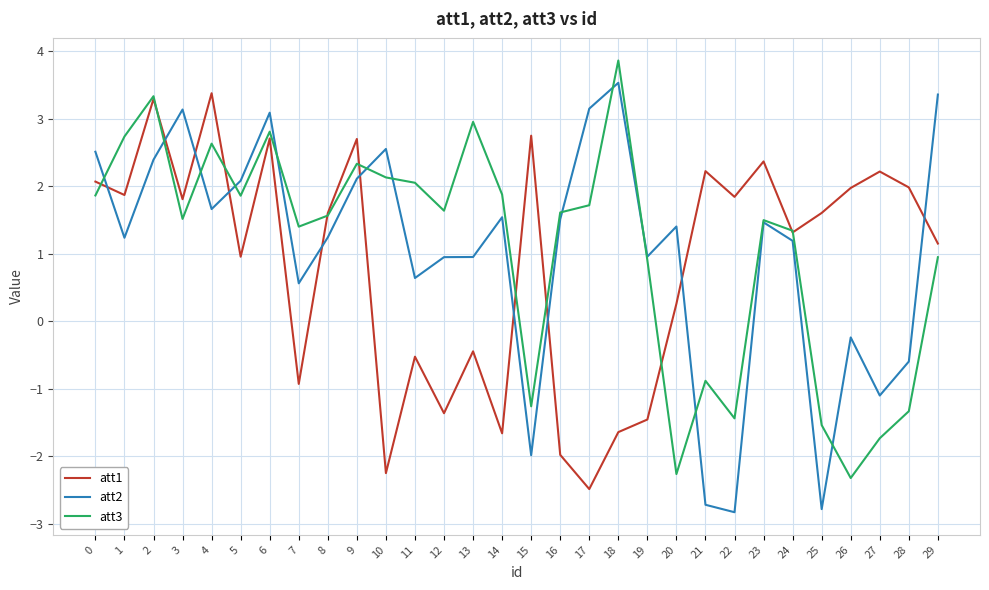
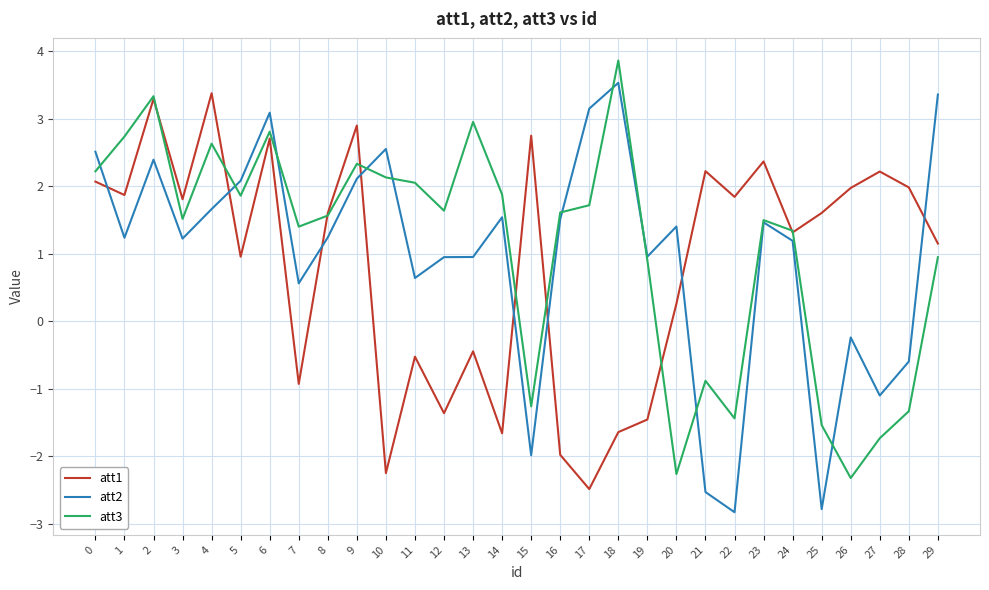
  {
    "att1": {
      "0": 2.1,
      "1": 1.9,
      "2": 3.3,
      "3": 1.8,
      "4": 3.4,
      "5": 1.0,
      "6": 2.7,
      "7": -0.9,
-     "9": 2.7,
+     "9": 2.9,
      "10": -2.2,
      "11": -0.5,
      "12": -1.4,
      "13": -0.4,
      "14": -1.7,
      "15": 2.7,
      "16": -2.0,
      "17": -2.5,
      "18": -1.6,
      "19": -1.5,
      "20": 0.3,
      "21": 2.2,
      "22": 1.8,
      "23": 2.4,
      "25": 1.6,
      "26": 2.0,
      "27": 2.2,
      "28": 2.0,
      "29": 1.2
    },
    "att2": {
      "0": 2.5,
      "1": 1.2,
      "2": 2.4,
-     "3": 3.1,
+     "3": 1.2,
      "4": 1.7,
      "5": 2.1,
      "6": 3.1,
      "7": 0.6,
      "8": 1.2,
      "9": 2.1,
      "10": 2.6,
      "11": 0.6,
      "12": 0.9,
      "13": 1.0,
      "14": 1.5,
      "15": -2.0,
      "16": 1.5,
      "17": 3.1,
      "18": 3.5,
      "19": 1.0,
      "20": 1.4,
-     "21": -2.7,
+     "21": -2.5,
      "22": -2.8,
      "24": 1.2,
      "25": -2.8,
      "26": -0.2,
      "27": -1.1,
      "28": -0.6,
      "29": 3.4
    },
    "att3": {
-     "0": 1.9,
+     "0": 2.2,
      "1": 2.7,
      "2": 3.3,
      "3": 1.5,
      "4": 2.6,
      "5": 1.9,
      "6": 2.8,
      "7": 1.4,
      "9": 2.3,
      "10": 2.1,
      "11": 2.1,
      "12": 1.6,
      "13": 3.0,
      "14": 1.9,
      "15": -1.3,
      "16": 1.6,
      "17": 1.7,
      "18": 3.9,
      "19": 0.9,
      "20": -2.3,
      "21": -0.9,
      "22": -1.4,
      "25": -1.5,
      "26": -2.3,
      "27": -1.7,
      "28": -1.3,
      "29": 0.9
    }
  }
